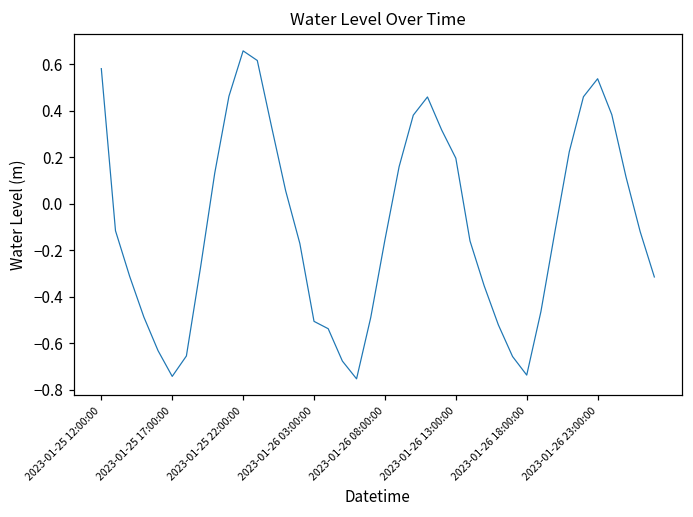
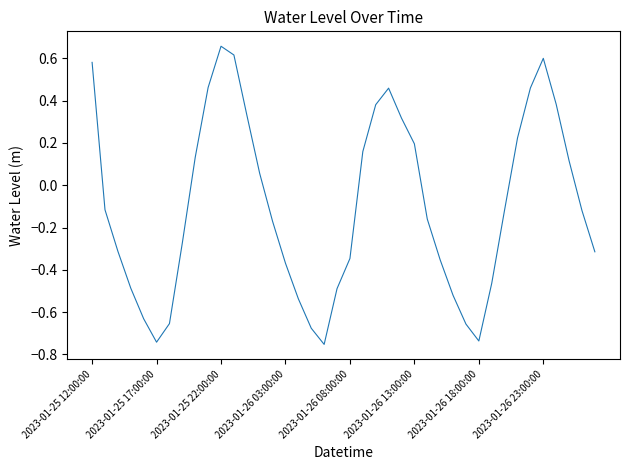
  {
    "2023-01-25 12:00:00": 0.58,
    "2023-01-25 17:00:00": -0.74,
    "2023-01-25 22:00:00": 0.66,
-   "2023-01-26 03:00:00": -0.51,
-   "2023-01-26 08:00:00": -0.16,
+   "2023-01-26 03:00:00": -0.37,
+   "2023-01-26 08:00:00": -0.35,
    "2023-01-26 13:00:00": 0.20,
    "2023-01-26 18:00:00": -0.74,
-   "2023-01-26 23:00:00": 0.54
+   "2023-01-26 23:00:00": 0.60
  }
